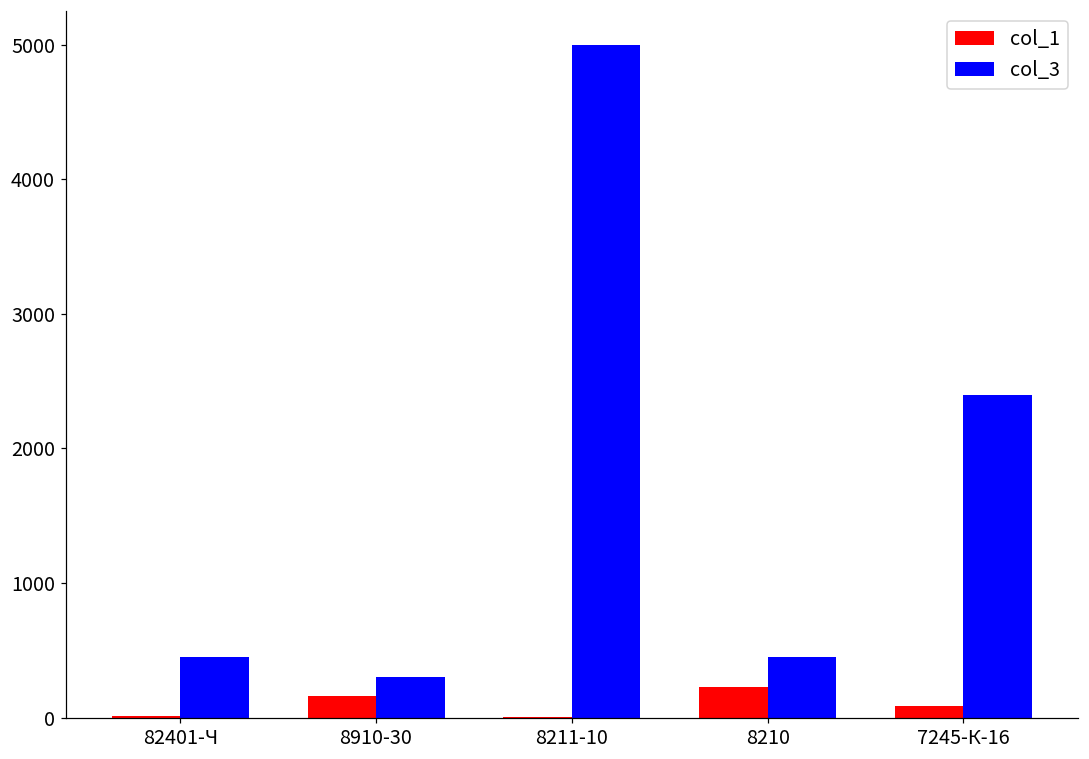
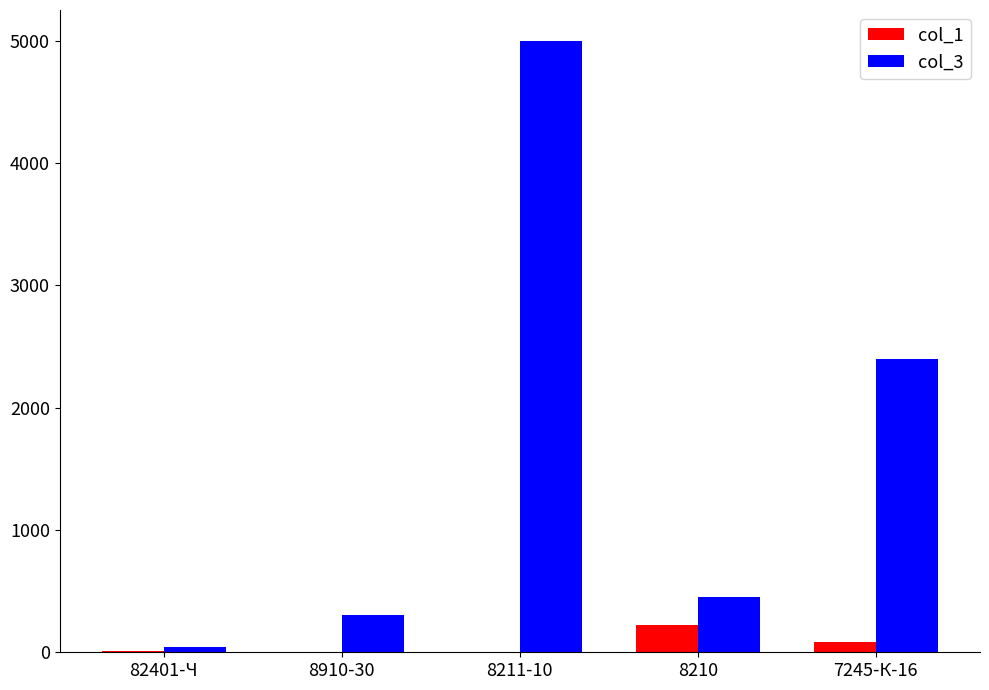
  {
    "col_1": {
-     "8910-30": 160,
+     "8910-30": 0,
      "8210": 230,
      "7245-К-16": 90
    },
    "col_3": {
-     "82401-Ч": 450,
+     "82401-Ч": 50,
      "8910-30": 300,
      "8211-10": 5000,
      "8210": 450,
      "7245-К-16": 2400
    }
  }
